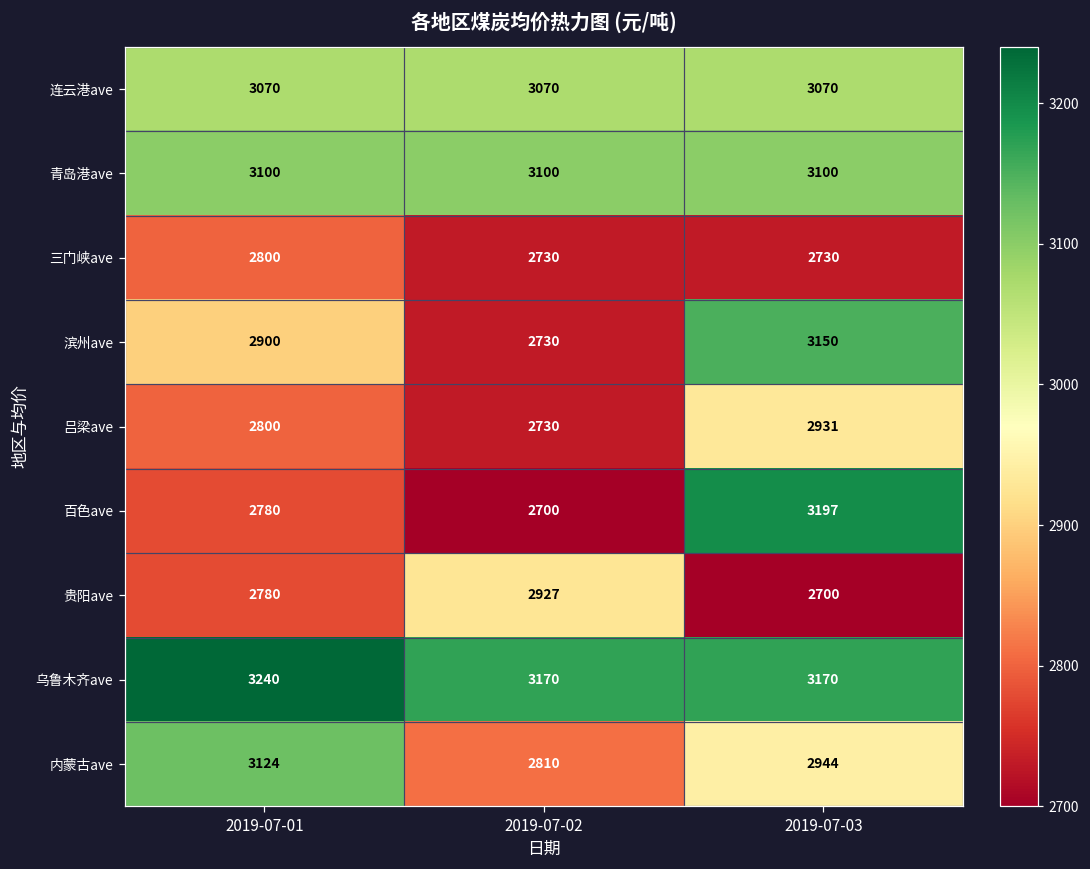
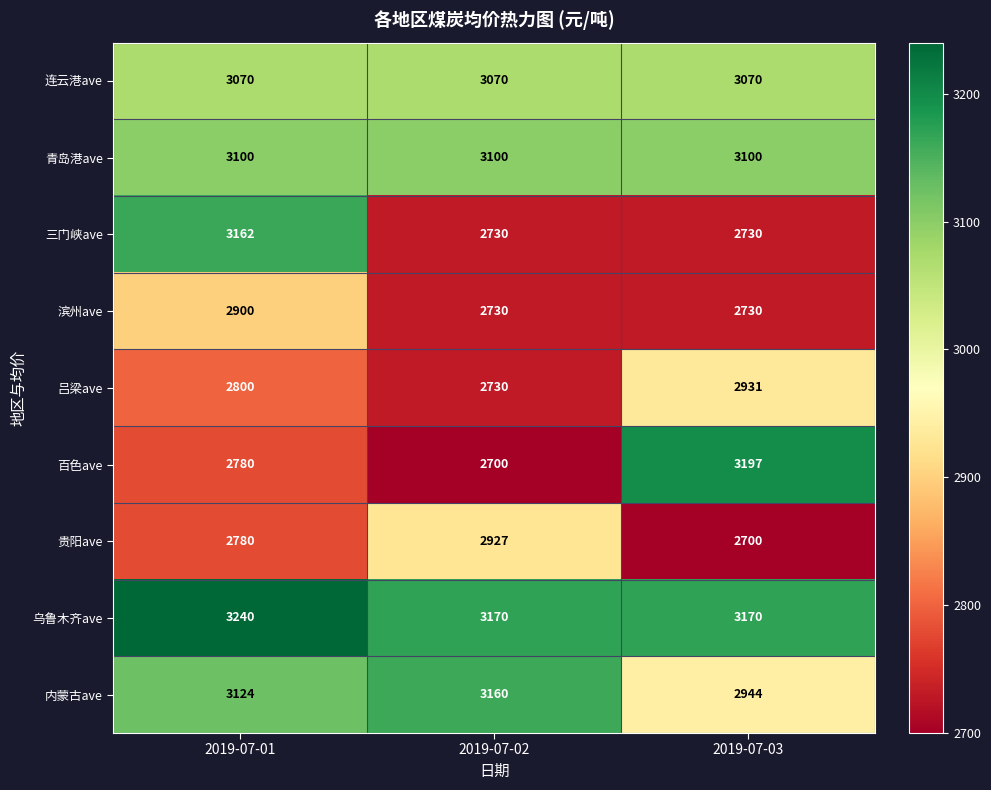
  {
    "连云港ave": {
      "2019-07-01": 3070,
      "2019-07-02": 3070,
      "2019-07-03": 3070
    },
    "青岛港ave": {
      "2019-07-01": 3100,
      "2019-07-02": 3100,
      "2019-07-03": 3100
    },
    "三门峡ave": {
-     "2019-07-01": 2800,
+     "2019-07-01": 3162,
      "2019-07-02": 2730,
      "2019-07-03": 2730
    },
    "滨州ave": {
      "2019-07-01": 2900,
      "2019-07-02": 2730,
-     "2019-07-03": 3150
+     "2019-07-03": 2730
    },
    "吕梁ave": {
      "2019-07-01": 2800,
      "2019-07-02": 2730,
      "2019-07-03": 2931
    },
    "百色ave": {
      "2019-07-01": 2780,
      "2019-07-02": 2700,
      "2019-07-03": 3197
    },
    "贵阳ave": {
      "2019-07-01": 2780,
      "2019-07-02": 2927,
      "2019-07-03": 2700
    },
    "乌鲁木齐ave": {
      "2019-07-01": 3240,
      "2019-07-02": 3170,
      "2019-07-03": 3170
    },
    "内蒙古ave": {
      "2019-07-01": 3124,
-     "2019-07-02": 2810,
+     "2019-07-02": 3160,
      "2019-07-03": 2944
    }
  }
